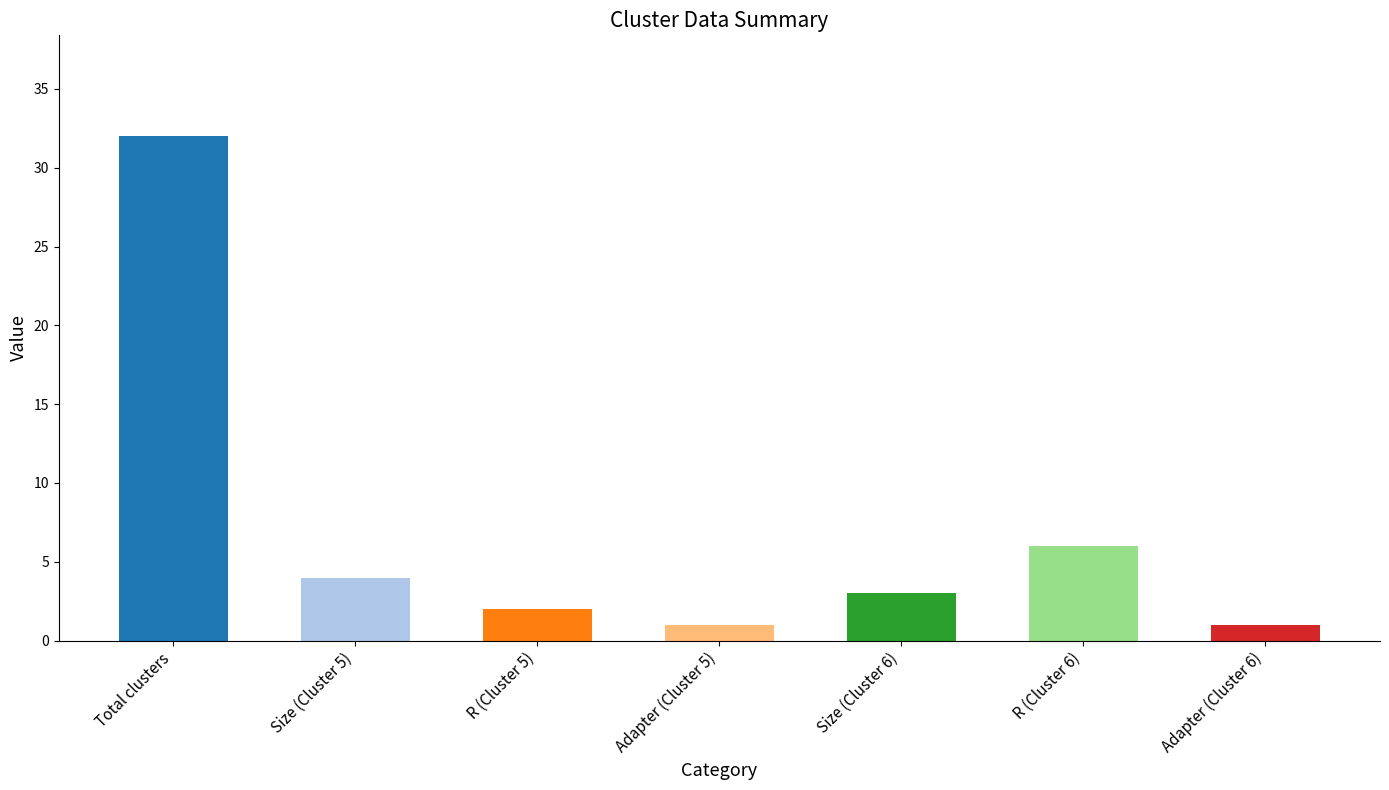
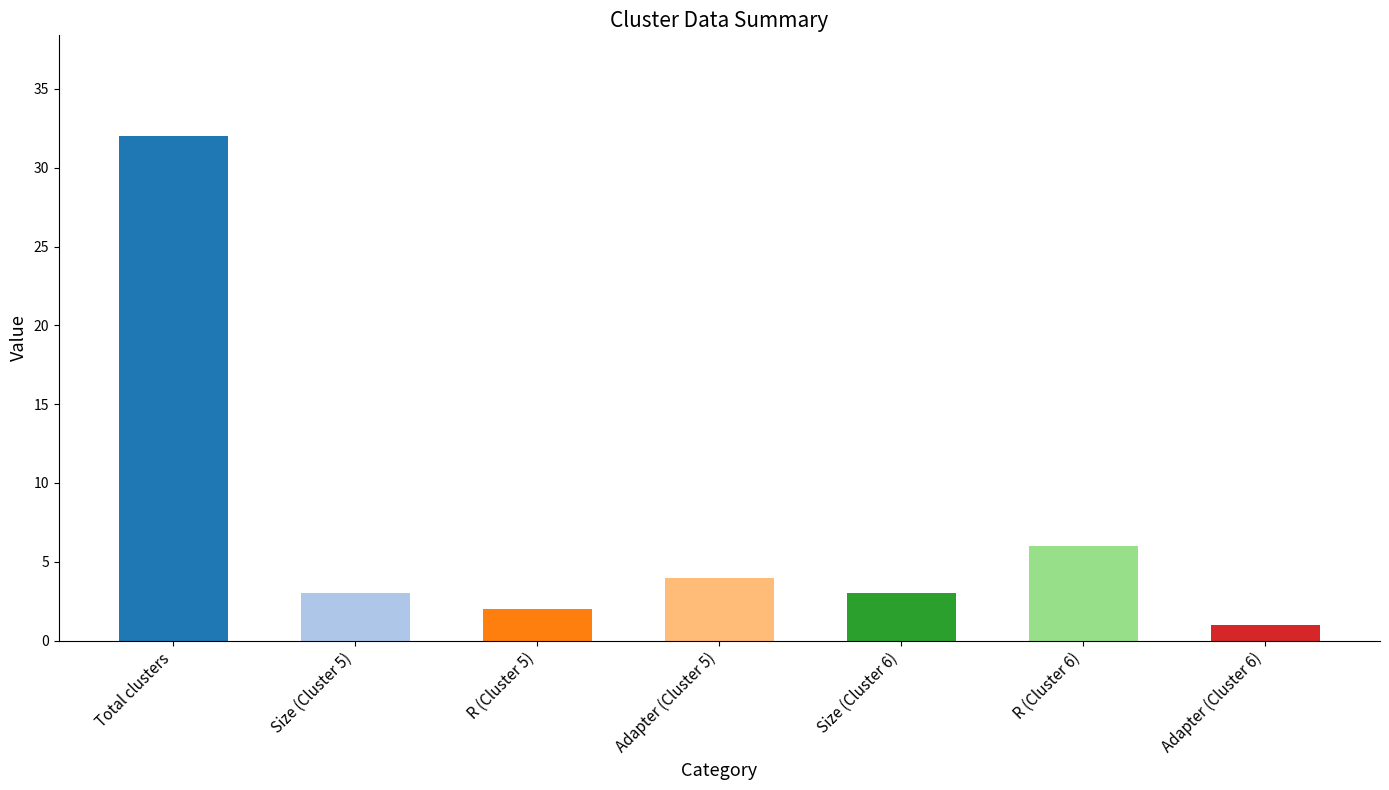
  {
    "Total clusters": 32,
-   "Size (Cluster 5)": 4,
+   "Size (Cluster 5)": 3,
    "R (Cluster 5)": 2,
-   "Adapter (Cluster 5)": 1,
+   "Adapter (Cluster 5)": 4,
    "Size (Cluster 6)": 3,
    "R (Cluster 6)": 6,
    "Adapter (Cluster 6)": 1
  }
